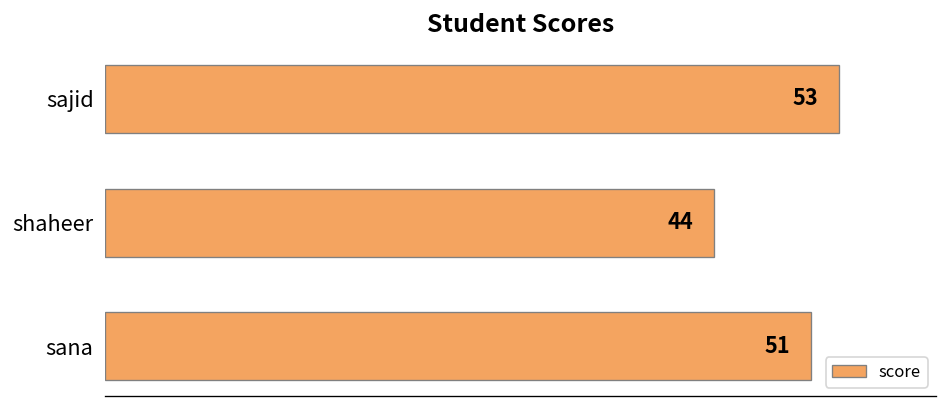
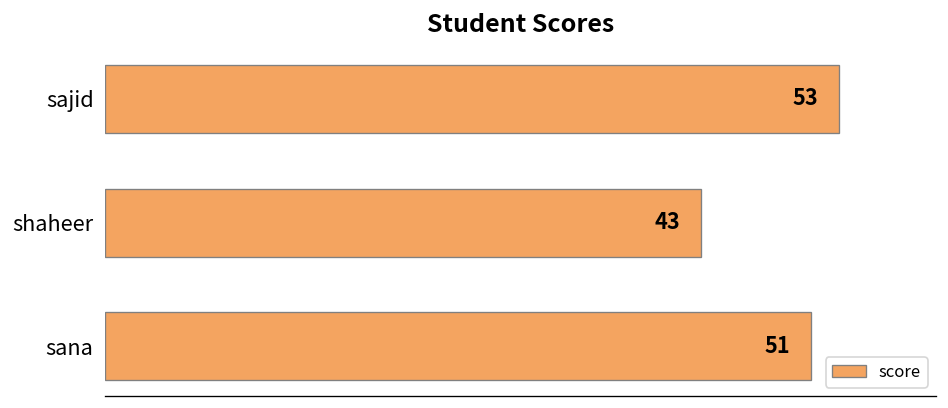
  {
    "sajid": 53,
-   "shaheer": 44,
+   "shaheer": 43,
    "sana": 51
  }
